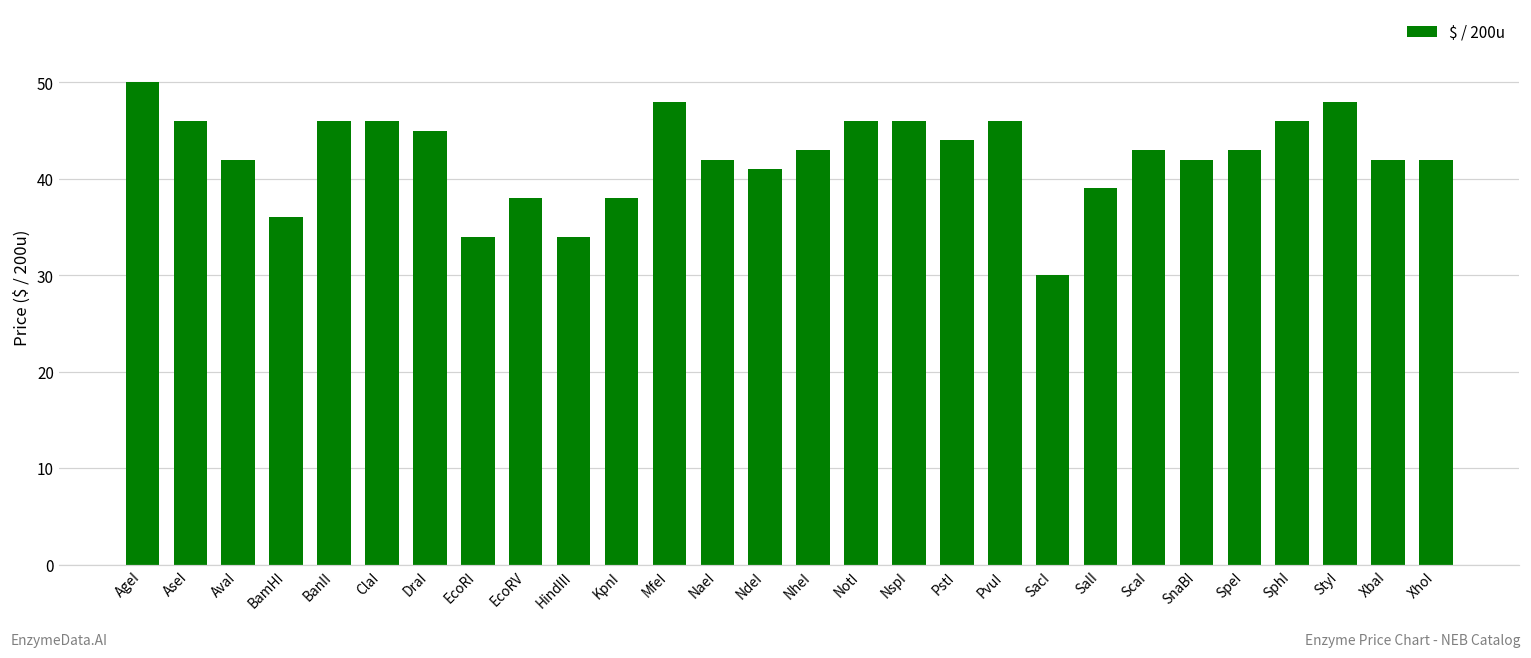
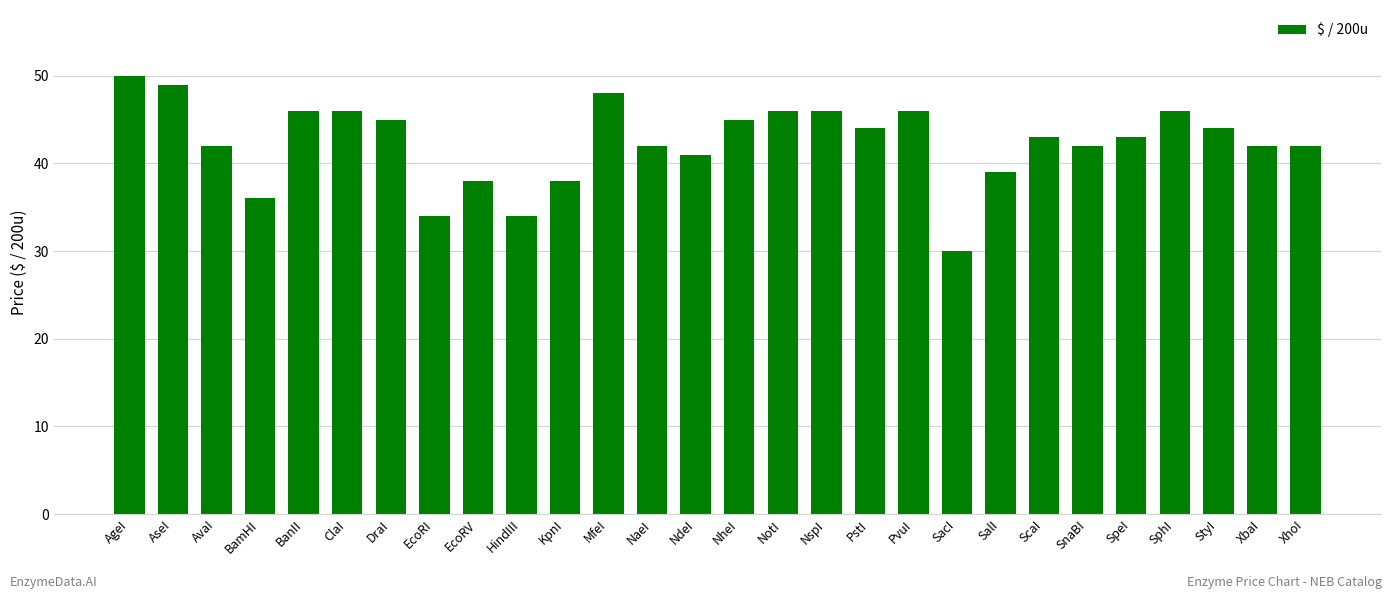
  {
    "AgeI": 50,
-   "AseI": 46,
+   "AseI": 49,
    "AvaI": 42,
    "BamHI": 36,
    "BanII": 46,
    "ClaI": 46,
    "DraI": 45,
    "EcoRI": 34,
    "EcoRV": 38,
    "HindIII": 34,
    "KpnI": 38,
    "MfeI": 48,
    "NaeI": 42,
    "NdeI": 41,
-   "NheI": 43,
+   "NheI": 45,
    "NotI": 46,
    "NspI": 46,
    "PstI": 44,
    "PvuI": 46,
    "SacI": 30,
    "SalI": 39,
    "ScaI": 43,
    "SnaBI": 42,
    "SpeI": 43,
    "SphI": 46,
-   "StyI": 48,
+   "StyI": 44,
    "XbaI": 42,
    "XhoI": 42
  }
